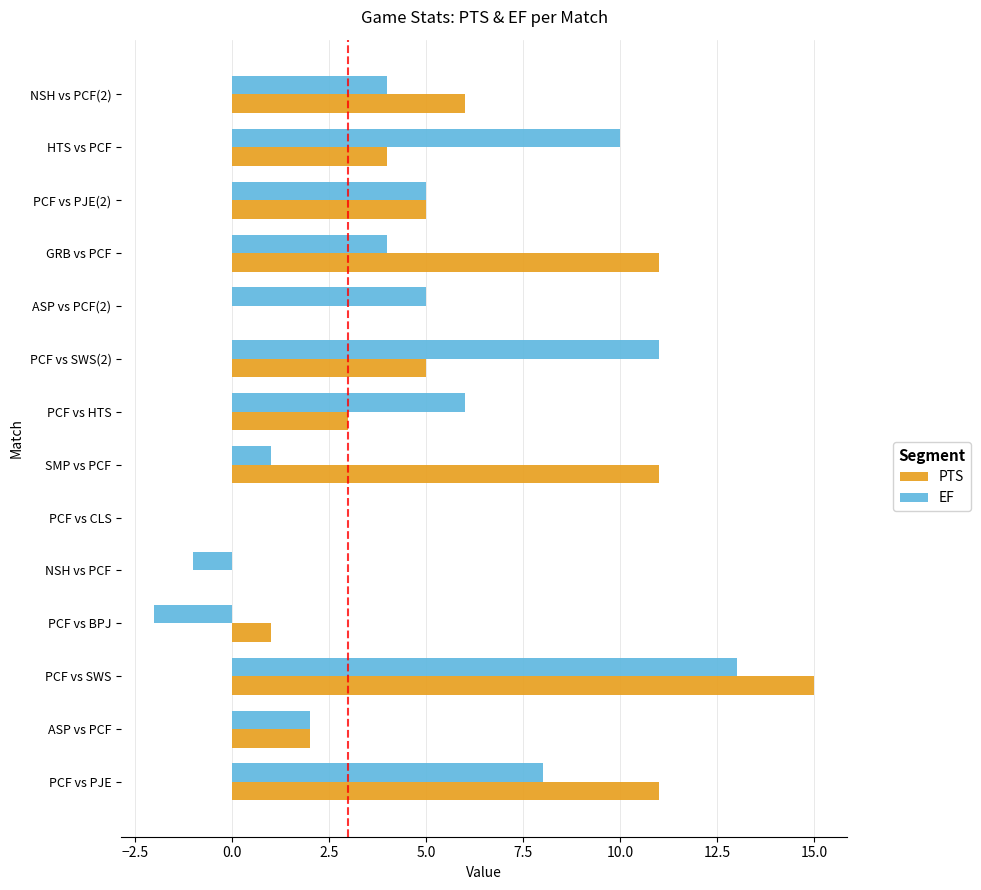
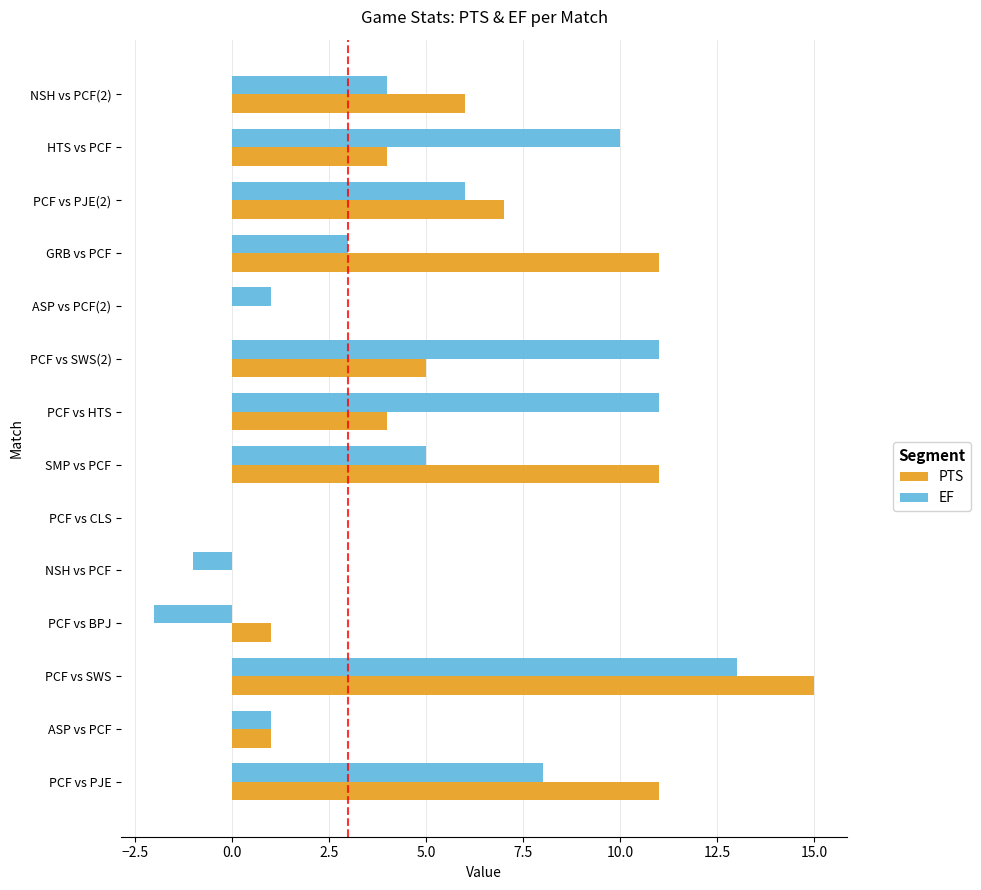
  {
    "PTS": {
      "NSH vs PCF(2)": 6,
      "HTS vs PCF": 4,
-     "PCF vs PJE(2)": 5,
+     "PCF vs PJE(2)": 7,
      "GRB vs PCF": 11,
      "ASP vs PCF(2)": 0,
      "PCF vs SWS(2)": 5,
-     "PCF vs HTS": 3,
+     "PCF vs HTS": 4,
      "SMP vs PCF": 11,
      "PCF vs CLS": 0,
      "NSH vs PCF": 0,
      "PCF vs BPJ": 1,
      "PCF vs SWS": 15,
-     "ASP vs PCF": 2,
+     "ASP vs PCF": 1,
      "PCF vs PJE": 11
    },
    "EF": {
      "NSH vs PCF(2)": 4,
      "HTS vs PCF": 10,
-     "PCF vs PJE(2)": 5,
-     "GRB vs PCF": 4,
-     "ASP vs PCF(2)": 5,
+     "PCF vs PJE(2)": 6,
+     "GRB vs PCF": 3,
+     "ASP vs PCF(2)": 1,
      "PCF vs SWS(2)": 11,
-     "PCF vs HTS": 6,
-     "SMP vs PCF": 1,
+     "PCF vs HTS": 11,
+     "SMP vs PCF": 5,
      "PCF vs CLS": 0,
      "NSH vs PCF": -1,
      "PCF vs BPJ": -2,
      "PCF vs SWS": 13,
-     "ASP vs PCF": 2,
+     "ASP vs PCF": 1,
      "PCF vs PJE": 8
    }
  }
